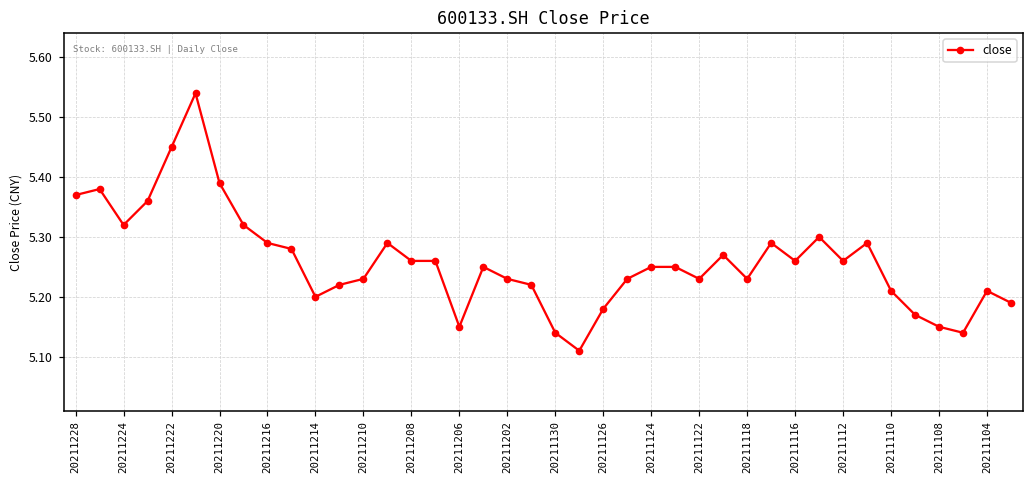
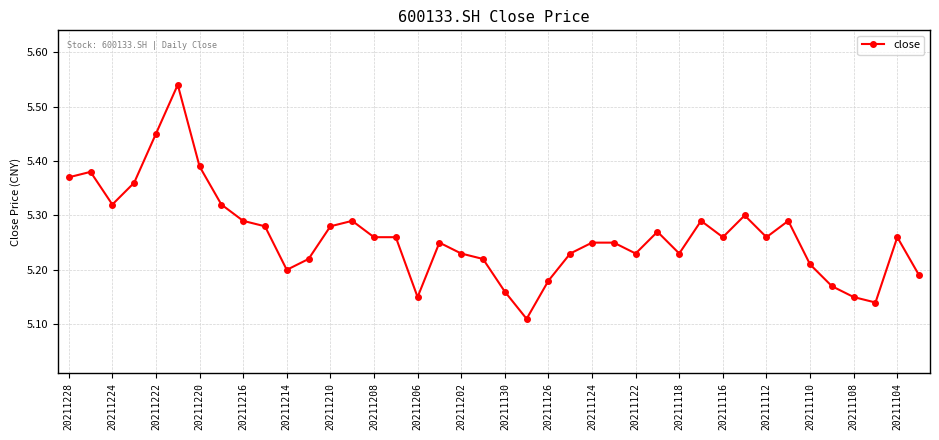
  {
    "20211228": 5.37,
    "20211224": 5.32,
    "20211222": 5.45,
    "20211220": 5.39,
    "20211216": 5.29,
    "20211214": 5.20,
-   "20211210": 5.23,
+   "20211210": 5.28,
    "20211208": 5.26,
    "20211206": 5.15,
    "20211202": 5.23,
-   "20211130": 5.14,
+   "20211130": 5.16,
    "20211126": 5.18,
    "20211124": 5.25,
    "20211122": 5.23,
    "20211118": 5.23,
    "20211116": 5.26,
    "20211112": 5.26,
    "20211110": 5.21,
    "20211108": 5.15,
-   "20211104": 5.21
+   "20211104": 5.26
  }
